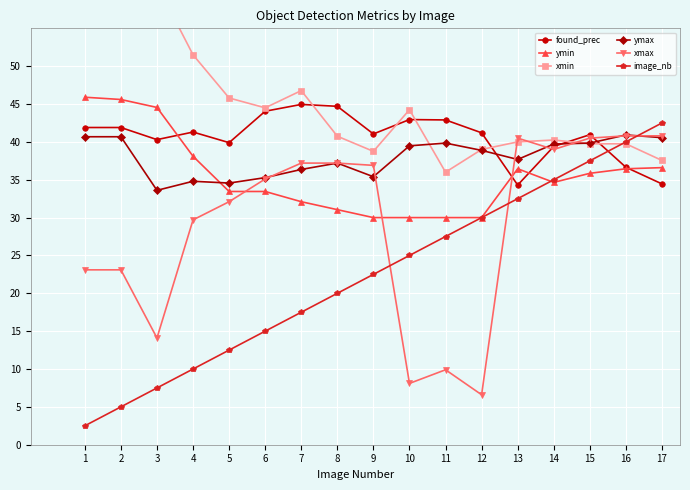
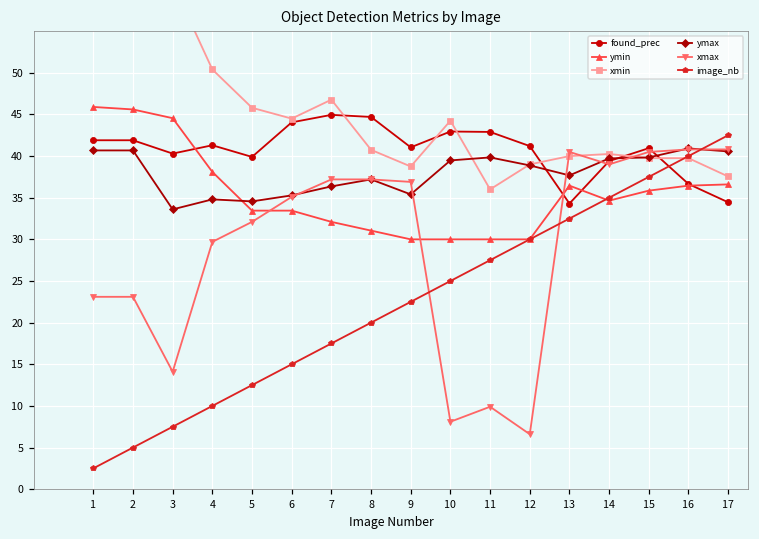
  {
    "xmin": {
-     "4": 52,
+     "4": 50,
      "5": 46,
      "6": 45,
      "7": 47,
      "8": 41,
      "9": 39,
      "10": 44,
      "11": 36,
      "13": 40,
      "14": 40,
      "17": 38
    }
  }
